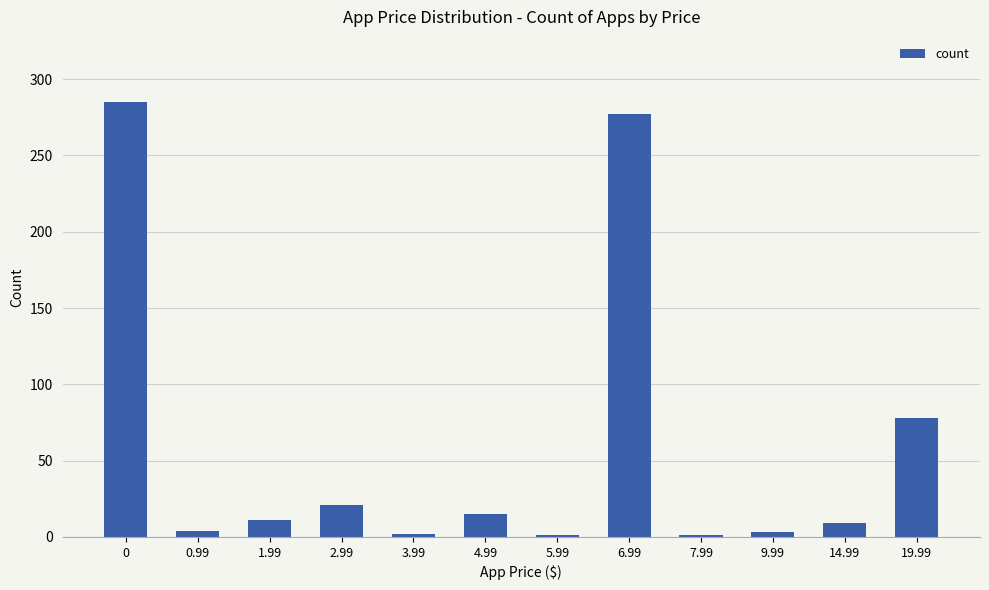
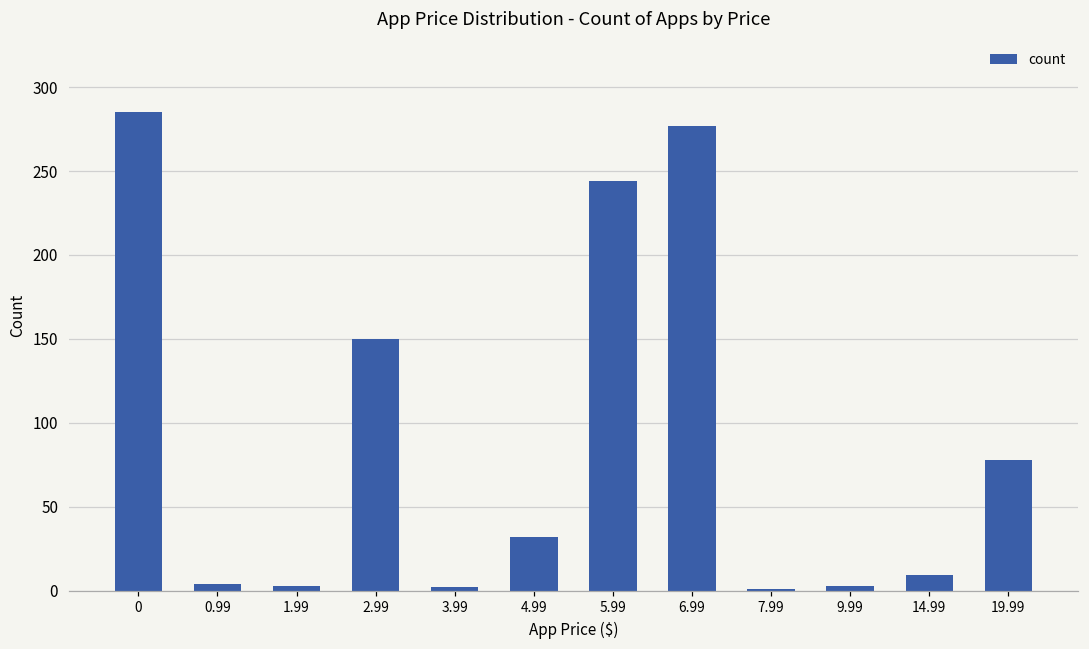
  {
    "0": 285,
    "0.99": 4,
-   "1.99": 11,
-   "2.99": 21,
+   "1.99": 3,
+   "2.99": 150,
    "3.99": 2,
-   "4.99": 15,
-   "5.99": 1,
+   "4.99": 32,
+   "5.99": 244,
    "6.99": 277,
    "9.99": 3,
    "14.99": 9,
    "19.99": 78
  }
